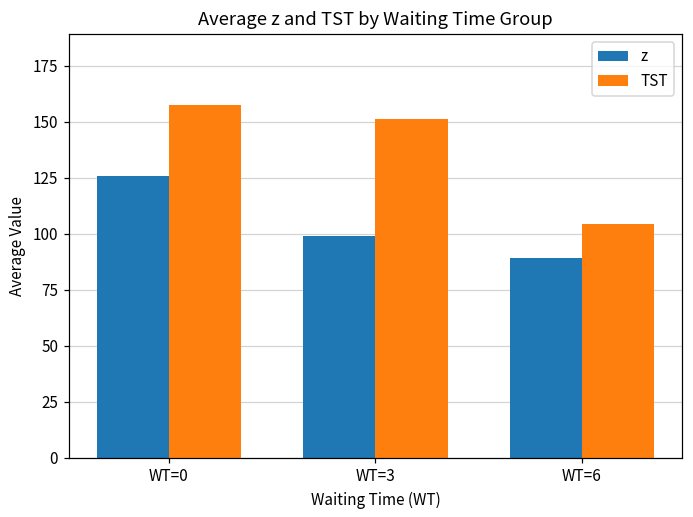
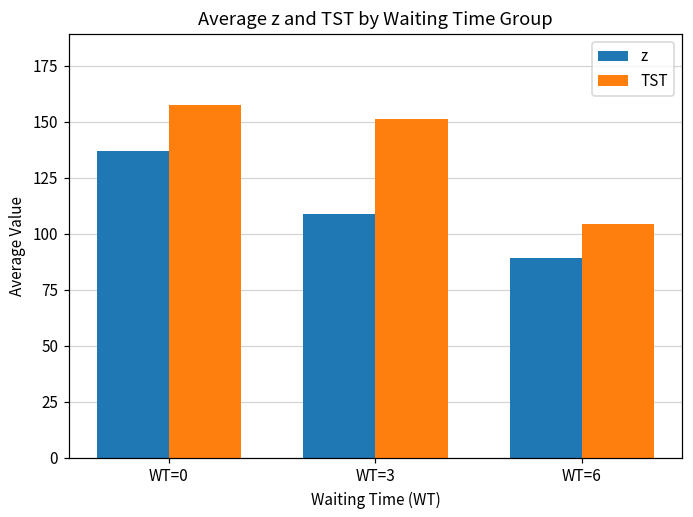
  {
    "z": {
-     "WT=0": 126,
-     "WT=3": 99,
+     "WT=0": 137,
+     "WT=3": 109,
      "WT=6": 89
    },
    "TST": {
      "WT=0": 158,
      "WT=3": 151,
      "WT=6": 104
    }
  }
